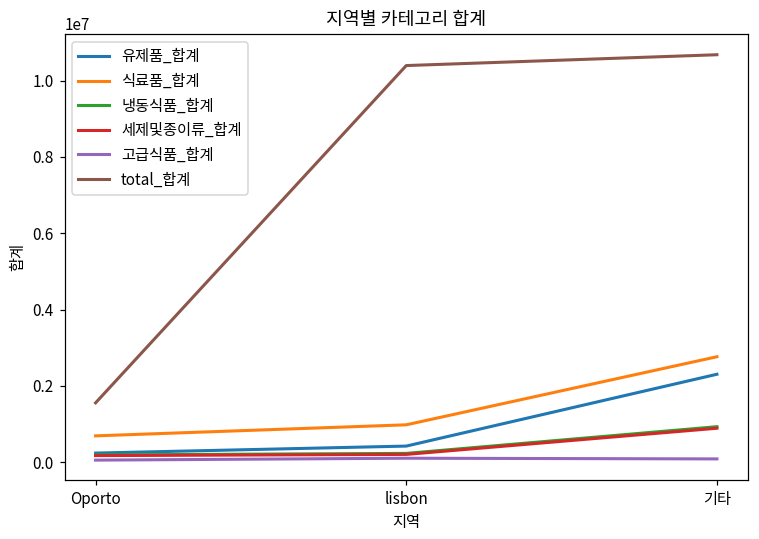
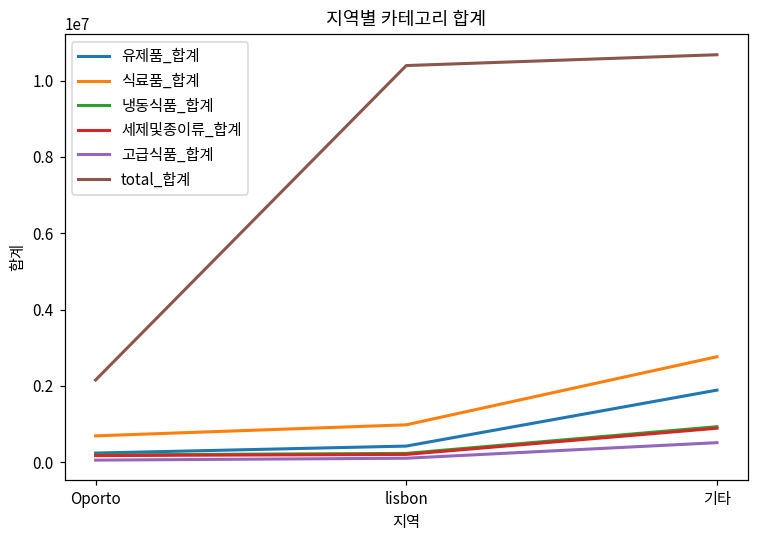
  {
    "유제품_합계": {
      "lisbon": 400000,
-     "기타": 2300000
+     "기타": 1900000
    },
    "식료품_합계": {
      "Oporto": 700000,
      "lisbon": 1000000,
      "기타": 2800000
    },
    "고급식품_합계": {
      "Oporto": 100000,
      "lisbon": 100000,
-     "기타": 100000
+     "기타": 500000
    },
    "total_합계": {
-     "Oporto": 1600000,
+     "Oporto": 2200000,
      "lisbon": 10400000,
      "기타": 10700000
    }
  }
